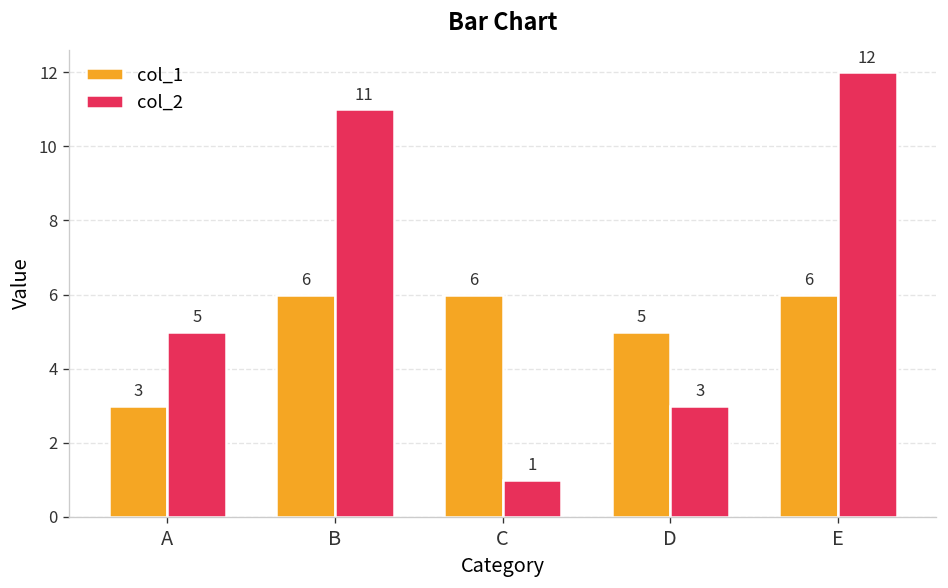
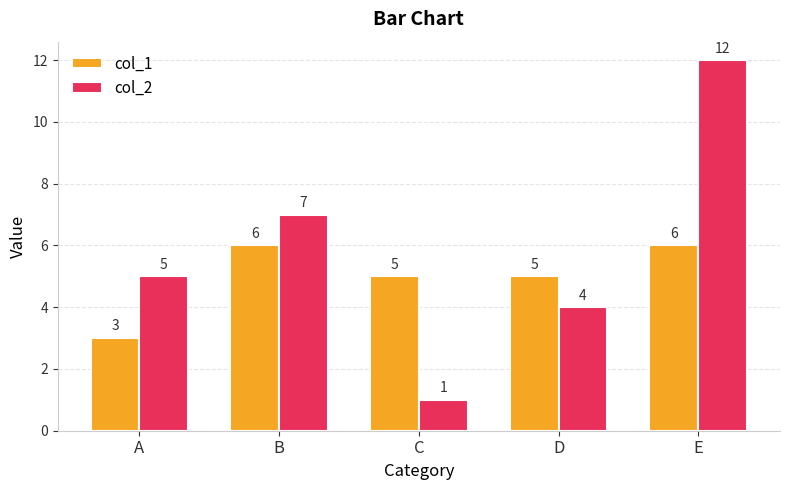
  {
    "col_1": {
      "A": 3,
      "B": 6,
-     "C": 6,
+     "C": 5,
      "D": 5,
      "E": 6
    },
    "col_2": {
      "A": 5,
-     "B": 11,
+     "B": 7,
      "C": 1,
-     "D": 3,
+     "D": 4,
      "E": 12
    }
  }
